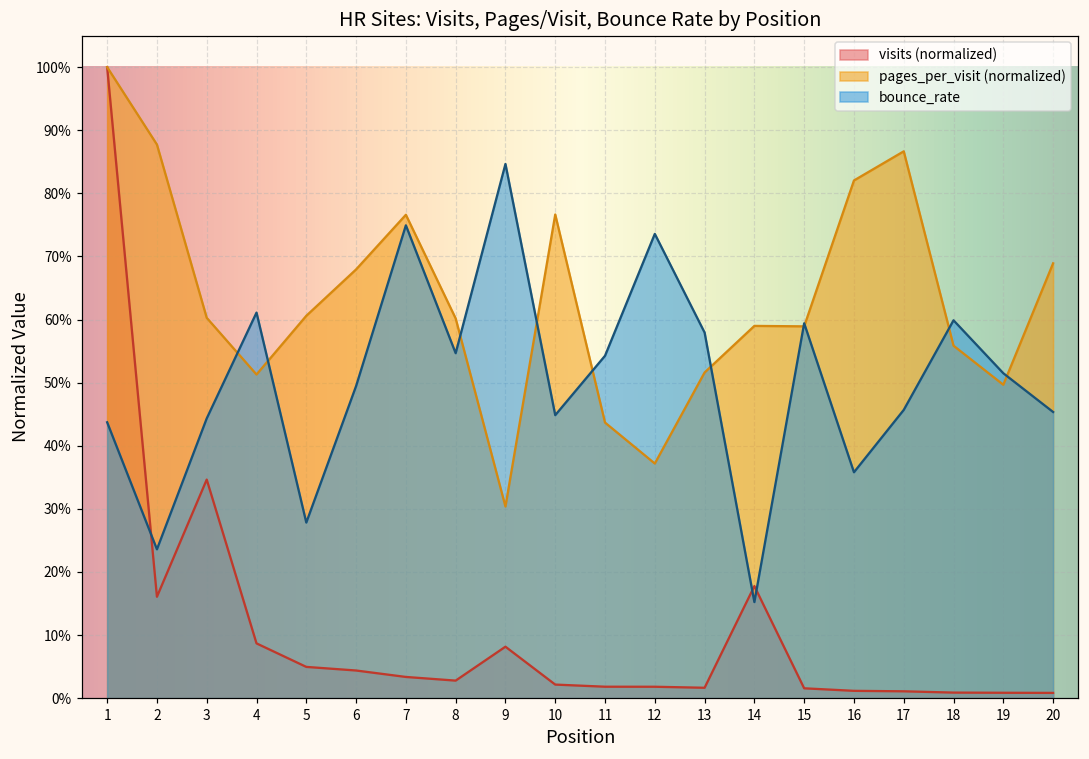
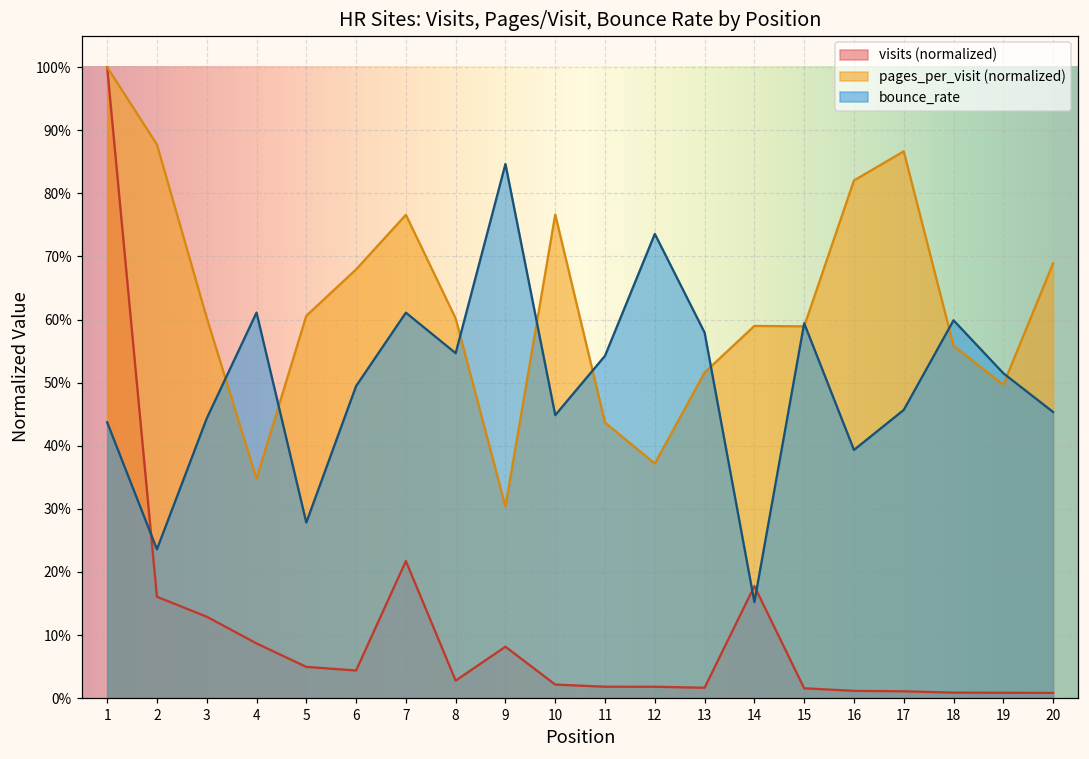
  {
    "visits (normalized)": {
      "2": "16%",
-     "3": "35%",
+     "3": "13%",
      "4": "9%",
      "5": "5%",
      "6": "4%",
-     "7": "3%",
+     "7": "22%",
      "8": "3%",
      "9": "8%",
      "10": "2%",
      "11": "2%",
      "12": "2%",
      "13": "2%",
      "14": "18%",
      "15": "2%",
      "16": "1%",
      "17": "1%",
      "18": "1%",
      "19": "1%",
      "20": "1%"
    },
    "pages_per_visit (normalized)": {
      "2": "88%",
      "3": "60%",
-     "4": "51%",
+     "4": "35%",
      "5": "61%",
      "6": "68%",
      "7": "77%",
      "8": "60%",
      "9": "30%",
      "10": "77%",
      "11": "44%",
      "12": "37%",
      "13": "52%",
      "14": "59%",
      "15": "59%",
      "16": "82%",
      "17": "87%",
      "18": "56%",
      "19": "50%",
      "20": "69%"
    },
    "bounce_rate": {
      "1": "44%",
      "2": "24%",
      "3": "44%",
      "4": "61%",
      "5": "28%",
      "6": "49%",
-     "7": "75%",
+     "7": "61%",
      "8": "55%",
      "9": "85%",
      "10": "45%",
      "11": "54%",
      "12": "74%",
      "13": "58%",
      "14": "15%",
      "15": "59%",
-     "16": "36%",
+     "16": "39%",
      "17": "46%",
      "18": "60%",
      "19": "51%",
      "20": "45%"
    }
  }
